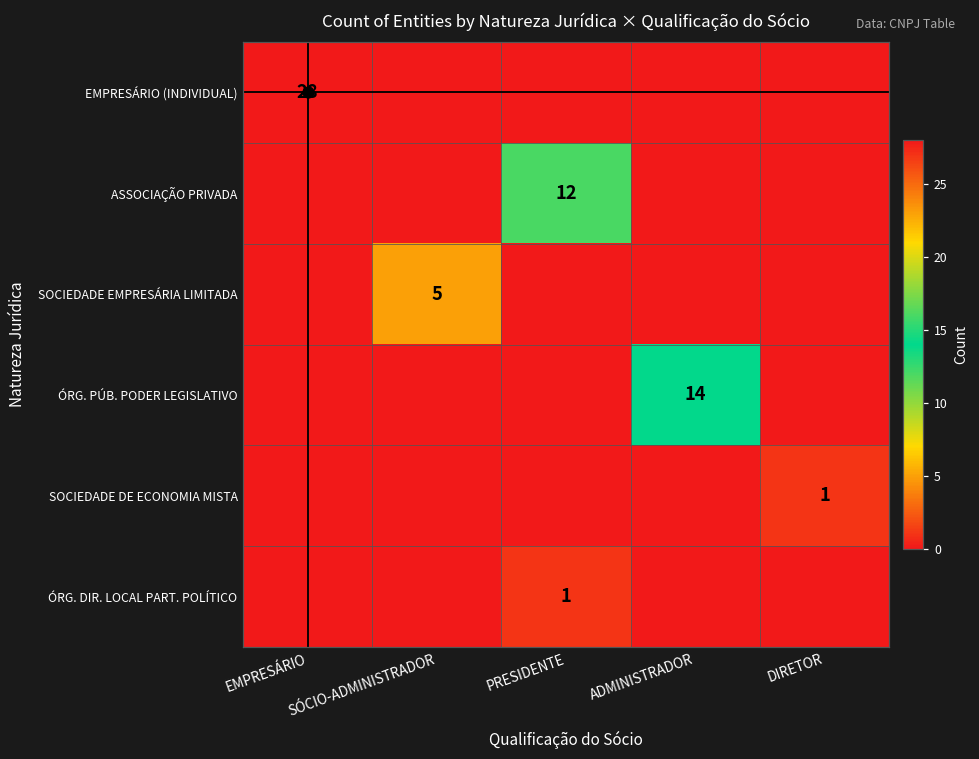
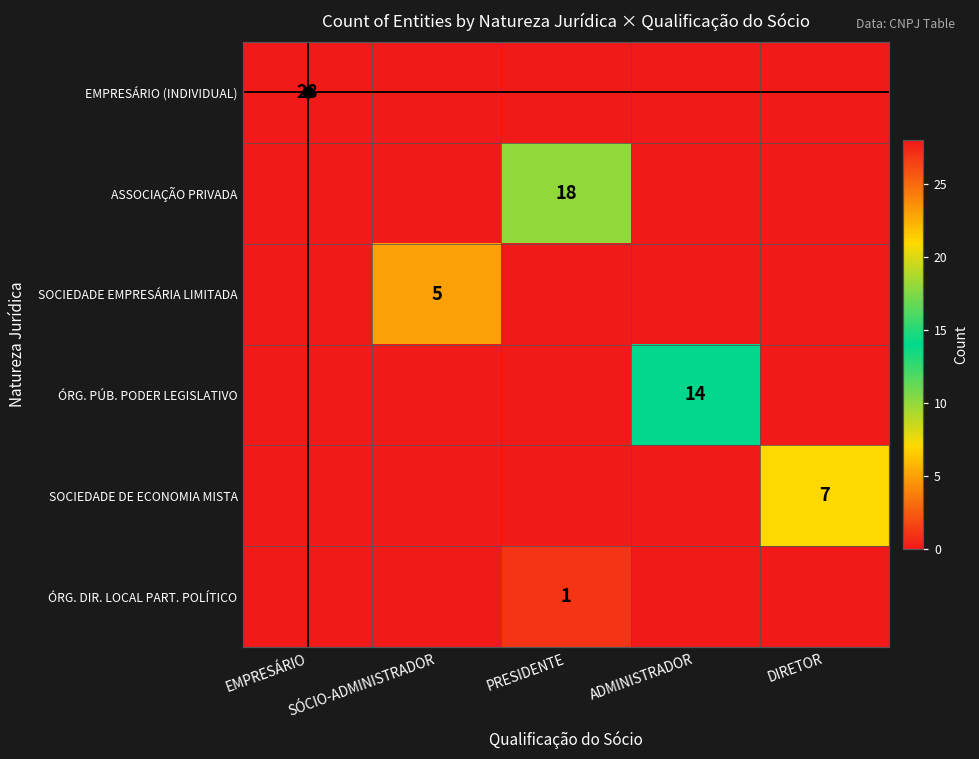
  {
    "ASSOCIAÇÃO PRIVADA": {
-     "PRESIDENTE": 12
+     "PRESIDENTE": 18
    },
    "SOCIEDADE EMPRESÁRIA LIMITADA": {
      "SÓCIO-ADMINISTRADOR": 5
    },
    "ÓRG. PÚB. PODER LEGISLATIVO": {
      "ADMINISTRADOR": 14
    },
    "SOCIEDADE DE ECONOMIA MISTA": {
-     "DIRETOR": 1
+     "DIRETOR": 7
    },
    "ÓRG. DIR. LOCAL PART. POLÍTICO": {
      "PRESIDENTE": 1
    }
  }
